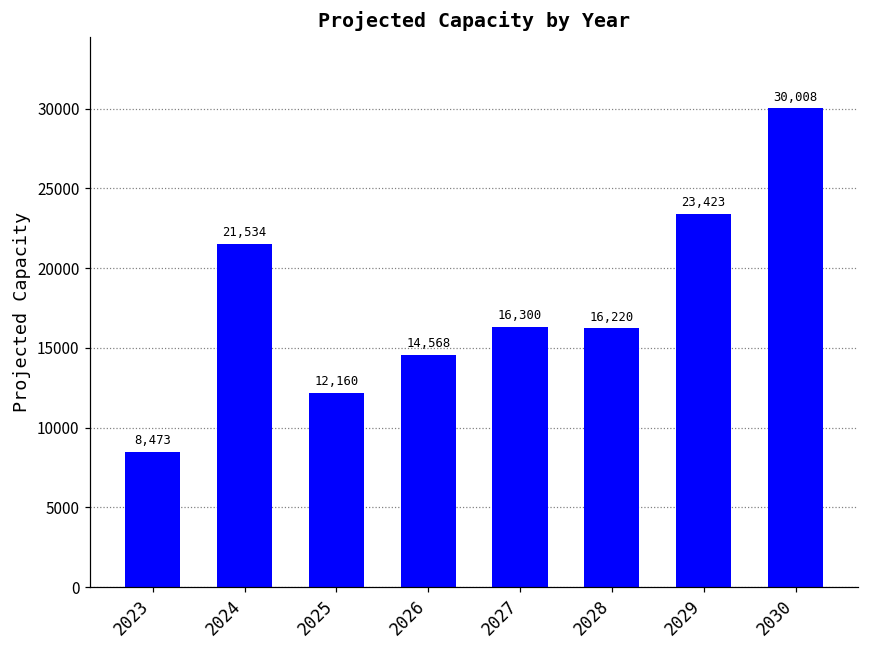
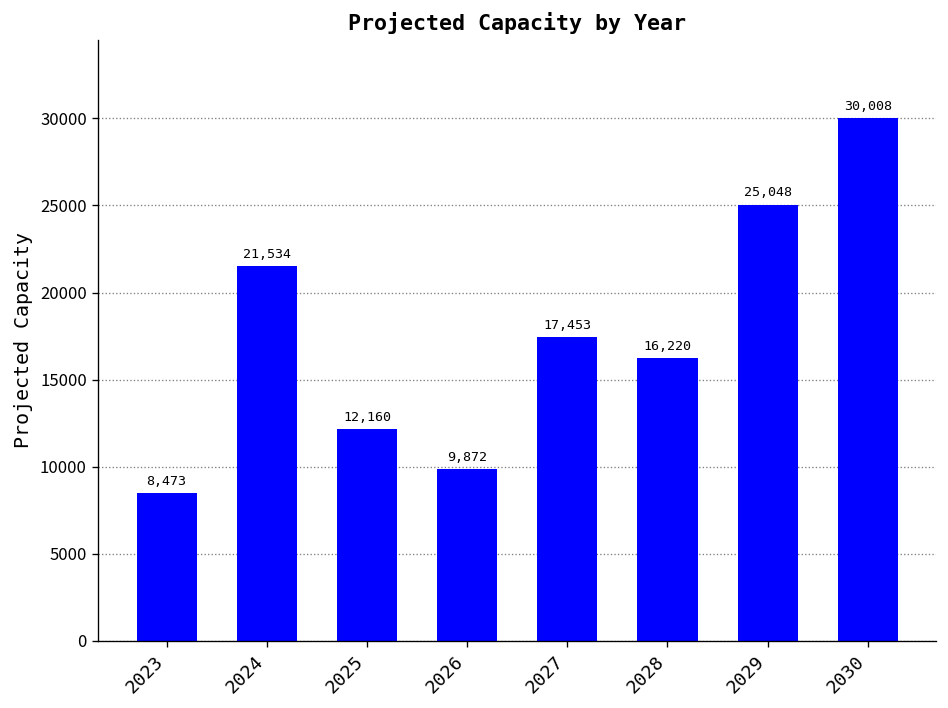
  {
    "2023": "8,473",
    "2024": "21,534",
    "2025": "12,160",
-   "2026": "14,568",
-   "2027": "16,300",
+   "2026": "9,872",
+   "2027": "17,453",
    "2028": "16,220",
-   "2029": "23,423",
+   "2029": "25,048",
    "2030": "30,008"
  }
